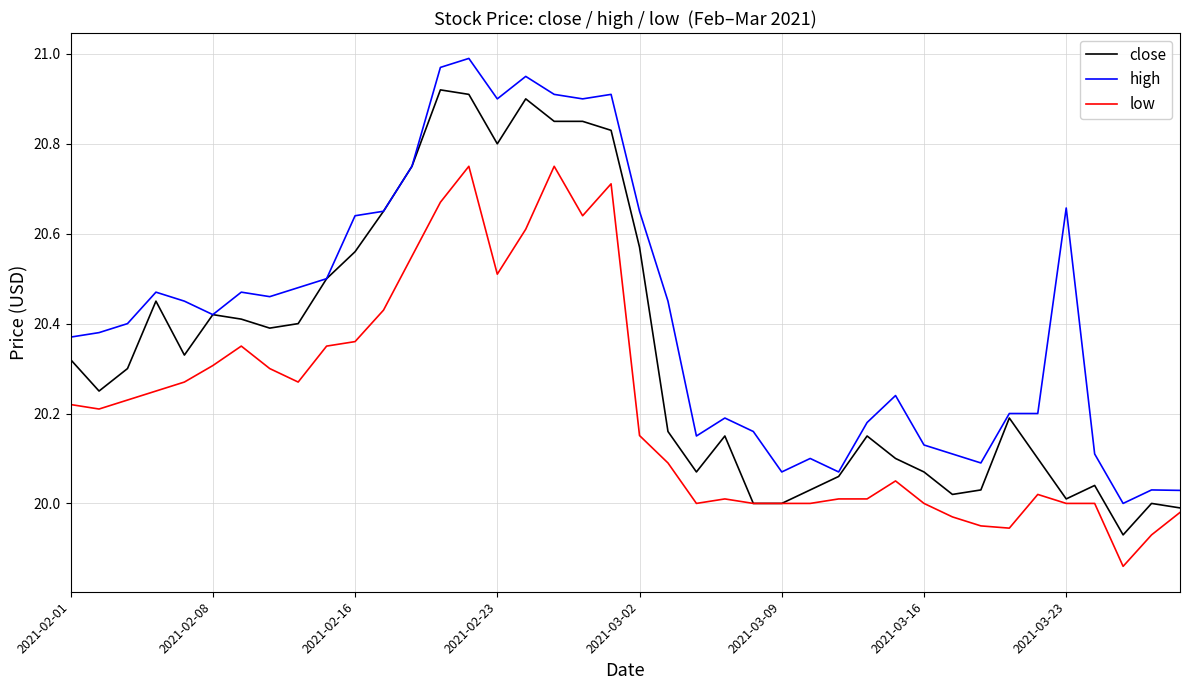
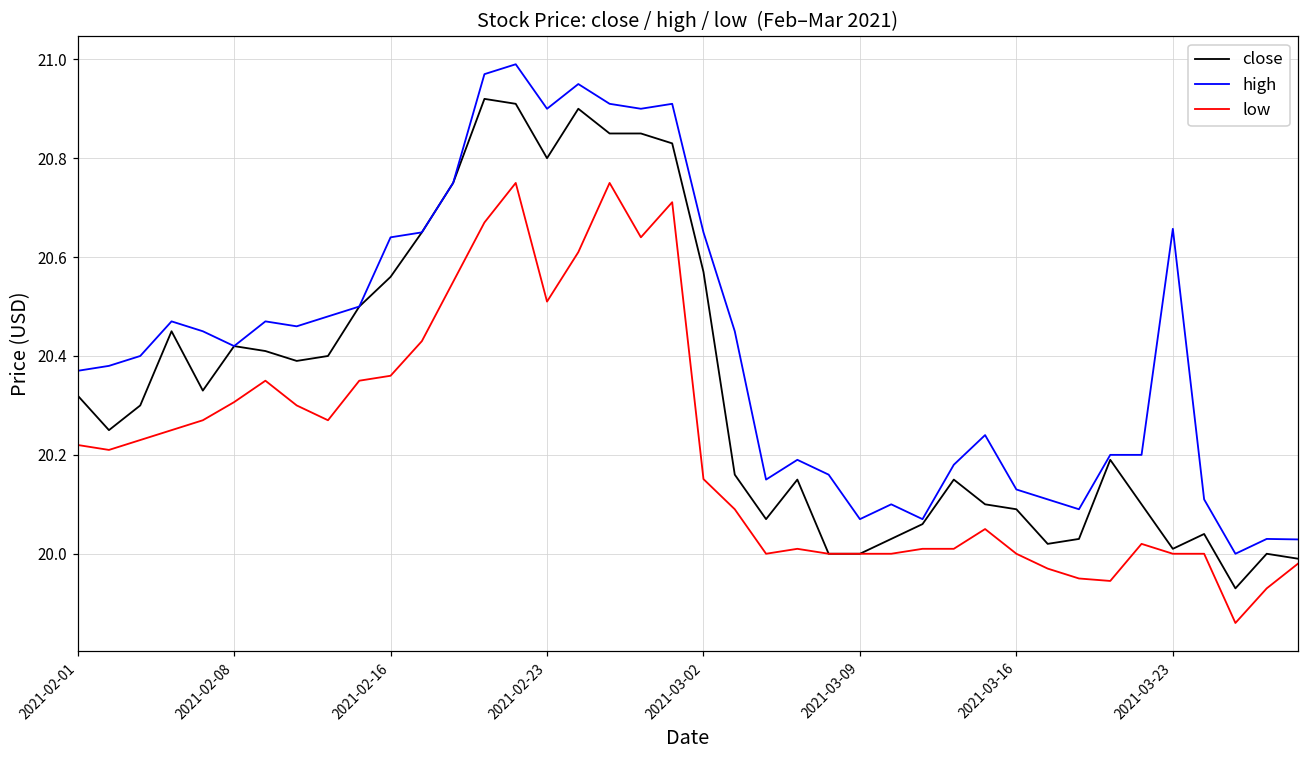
  {
    "close": {
      "2021-02-01": 20.32,
      "2021-02-16": 20.56,
      "2021-02-23": 20.80,
      "2021-03-02": 20.57,
-     "2021-03-16": 20.07,
+     "2021-03-16": 20.09,
      "2021-03-23": 20.01
    },
    "high": {
      "2021-02-01": 20.37,
      "2021-02-16": 20.64,
      "2021-02-23": 20.90,
      "2021-03-02": 20.65,
      "2021-03-09": 20.07,
      "2021-03-16": 20.13,
      "2021-03-23": 20.66
    },
    "low": {
      "2021-02-01": 20.22,
      "2021-02-08": 20.31,
      "2021-02-16": 20.36,
      "2021-02-23": 20.51,
      "2021-03-02": 20.15,
      "2021-03-16": 20.00,
      "2021-03-23": 20.00
    }
  }
